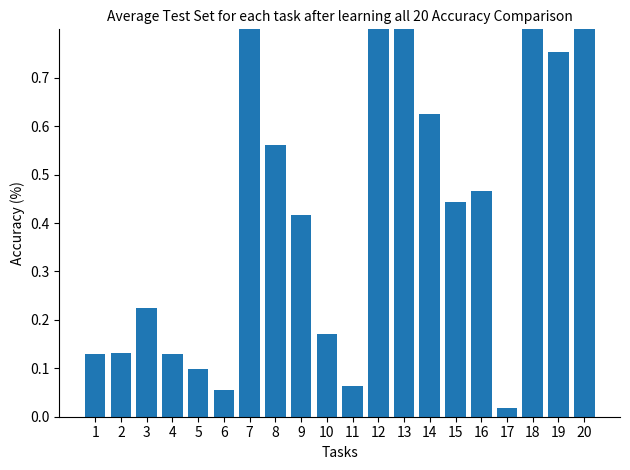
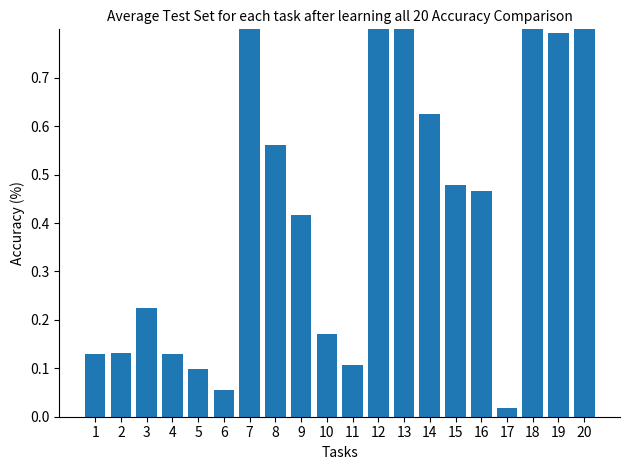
  {
    "1": 0.13,
    "2": 0.13,
    "3": 0.22,
    "4": 0.13,
    "5": 0.10,
    "6": 0.05,
    "8": 0.56,
    "9": 0.42,
    "10": 0.17,
-   "11": 0.06,
+   "11": 0.11,
    "14": 0.62,
-   "15": 0.44,
+   "15": 0.48,
    "16": 0.47,
    "17": 0.02,
-   "19": 0.75,
+   "19": 0.79,
    "20": 0.80
  }
